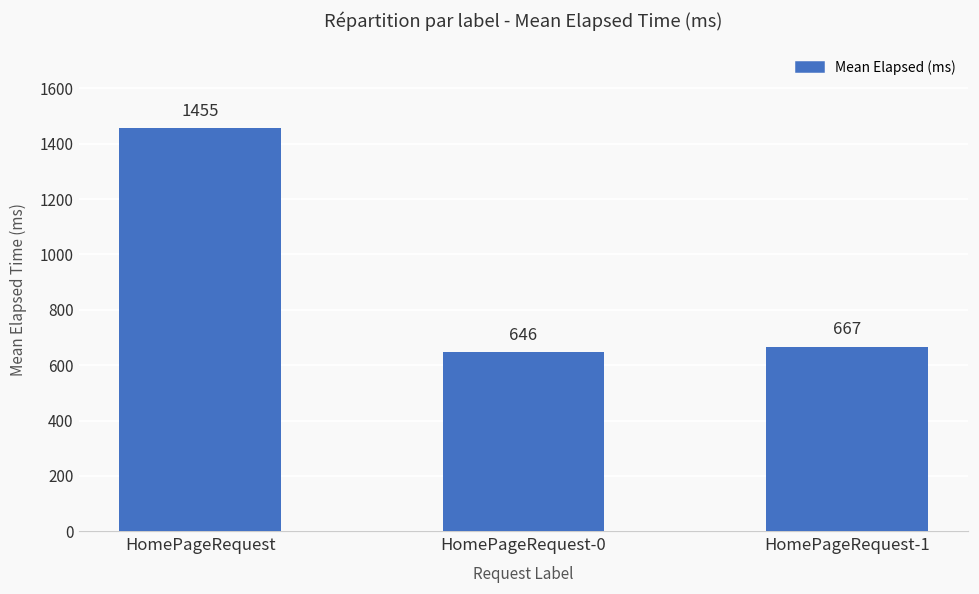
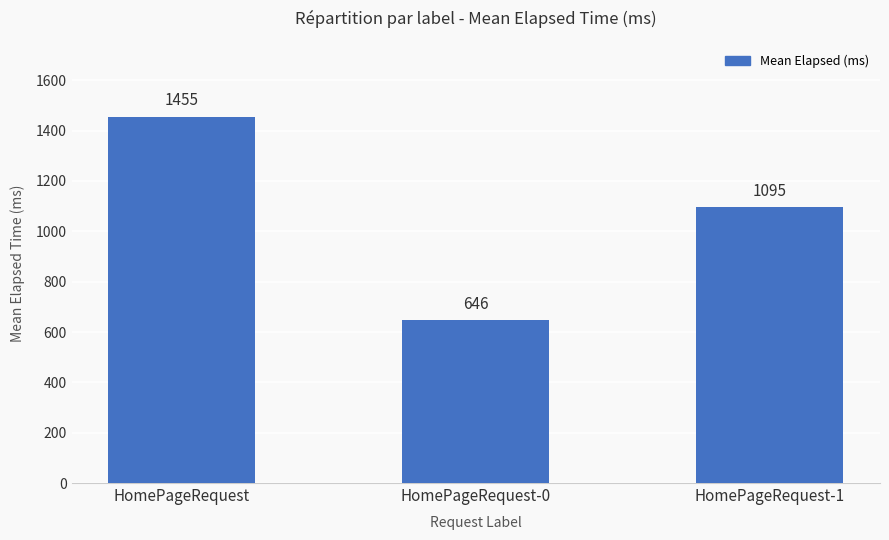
  {
    "HomePageRequest": 1455,
    "HomePageRequest-0": 646,
-   "HomePageRequest-1": 667
+   "HomePageRequest-1": 1095
  }
